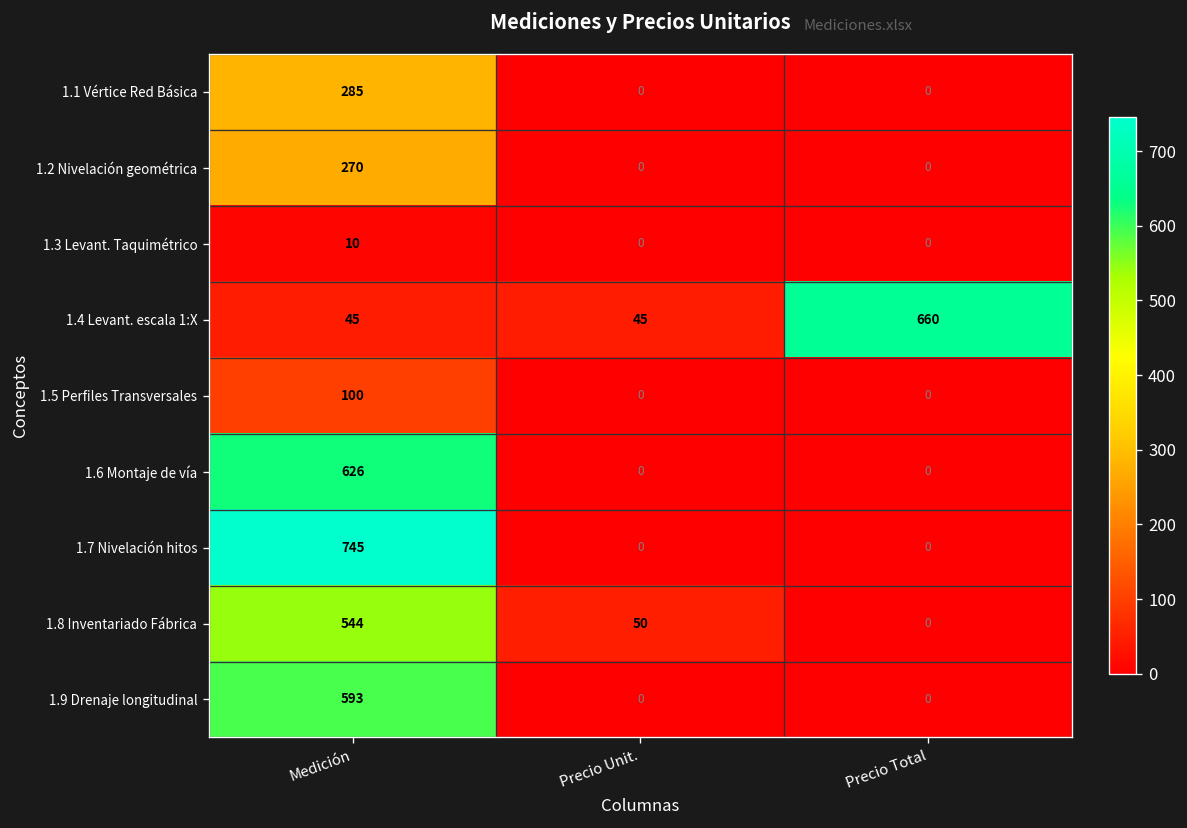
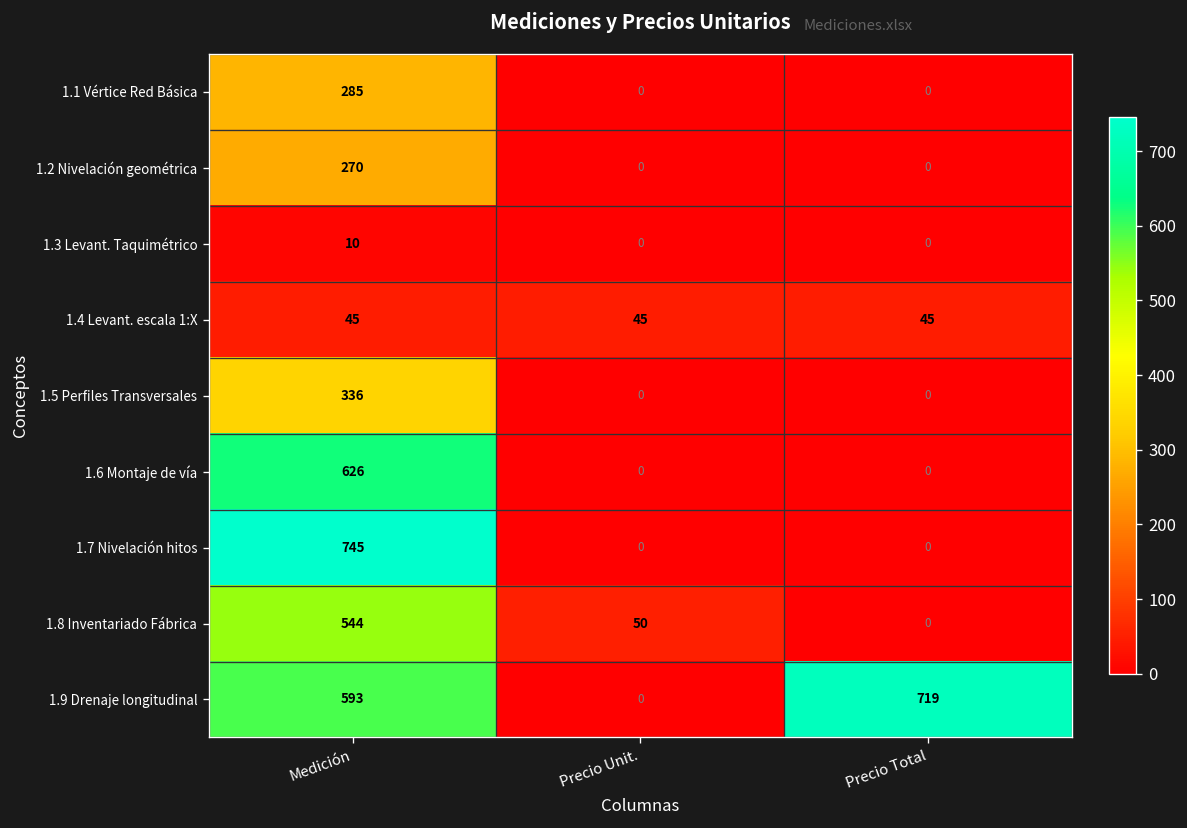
  {
    "1.1 Vértice Red Básica": {
      "Medición": 285,
      "Precio Unit.": 0,
      "Precio Total": 0
    },
    "1.2 Nivelación geométrica": {
      "Medición": 270,
      "Precio Unit.": 0,
      "Precio Total": 0
    },
    "1.3 Levant. Taquimétrico": {
      "Medición": 10,
      "Precio Unit.": 0,
      "Precio Total": 0
    },
    "1.4 Levant. escala 1:X": {
      "Medición": 45,
      "Precio Unit.": 45,
-     "Precio Total": 660
+     "Precio Total": 45
    },
    "1.5 Perfiles Transversales": {
-     "Medición": 100,
+     "Medición": 336,
      "Precio Unit.": 0,
      "Precio Total": 0
    },
    "1.6 Montaje de vía": {
      "Medición": 626,
      "Precio Unit.": 0,
      "Precio Total": 0
    },
    "1.7 Nivelación hitos": {
      "Medición": 745,
      "Precio Unit.": 0,
      "Precio Total": 0
    },
    "1.8 Inventariado Fábrica": {
      "Medición": 544,
      "Precio Unit.": 50,
      "Precio Total": 0
    },
    "1.9 Drenaje longitudinal": {
      "Medición": 593,
      "Precio Unit.": 0,
-     "Precio Total": 0
+     "Precio Total": 719
    }
  }
